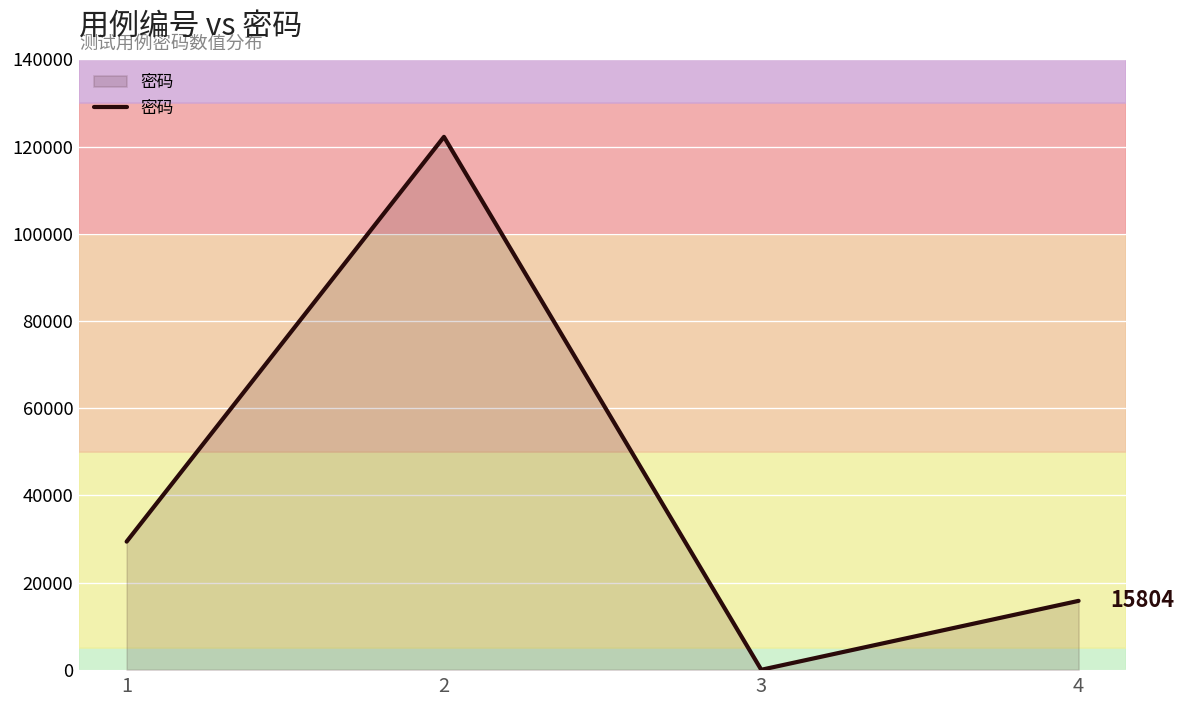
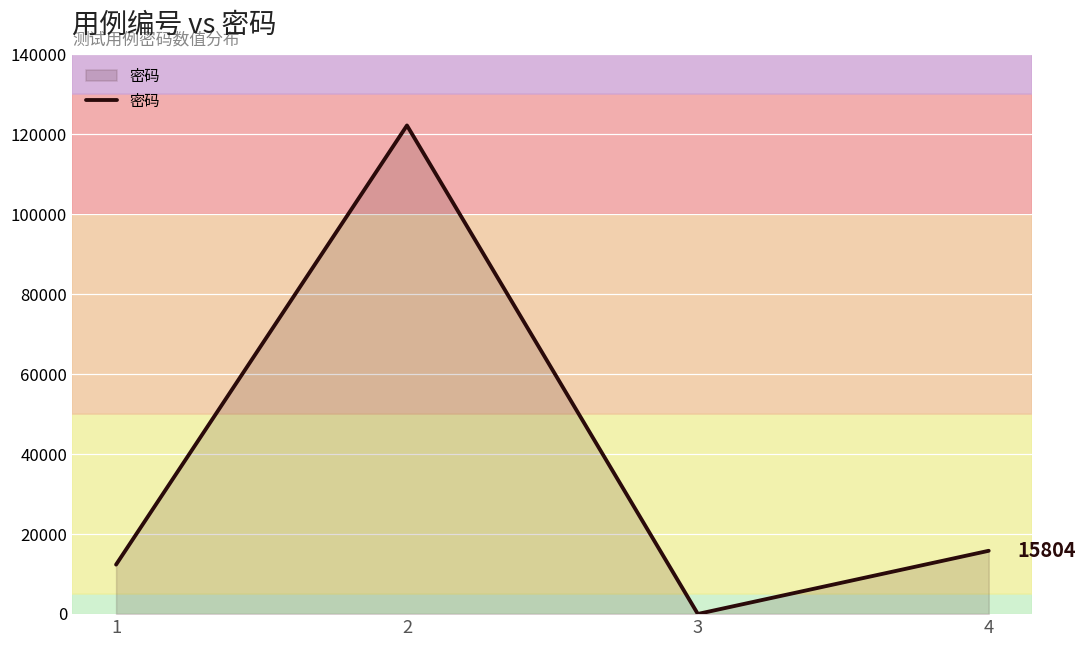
  {
-   "1": 29000,
+   "1": 12000,
    "2": 122000,
    "3": 0,
    "4": 16000
  }
